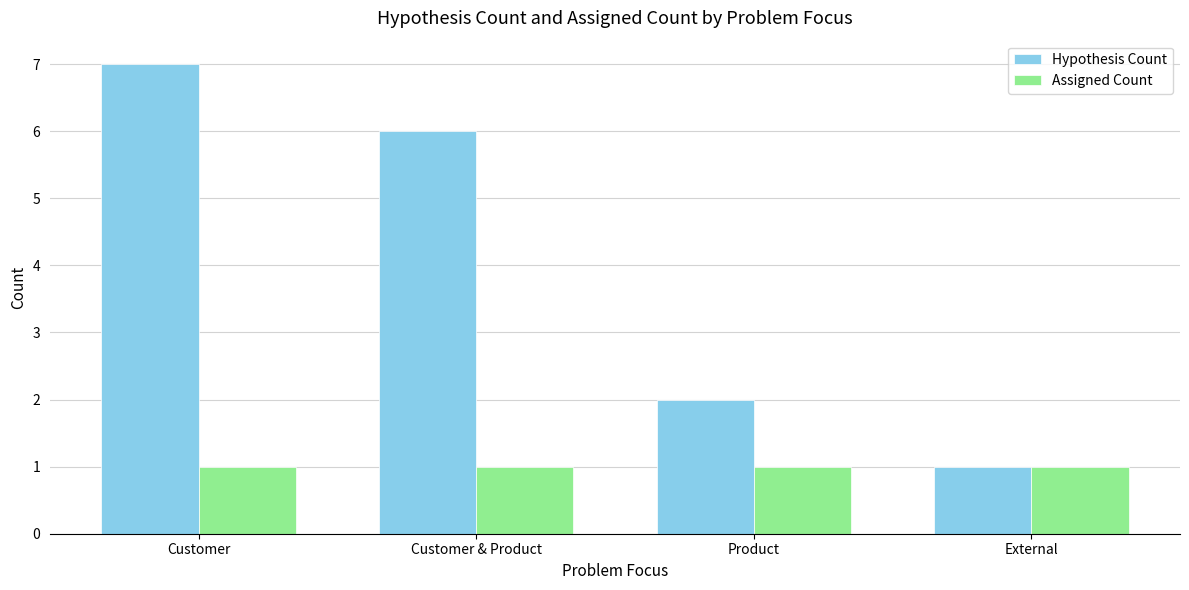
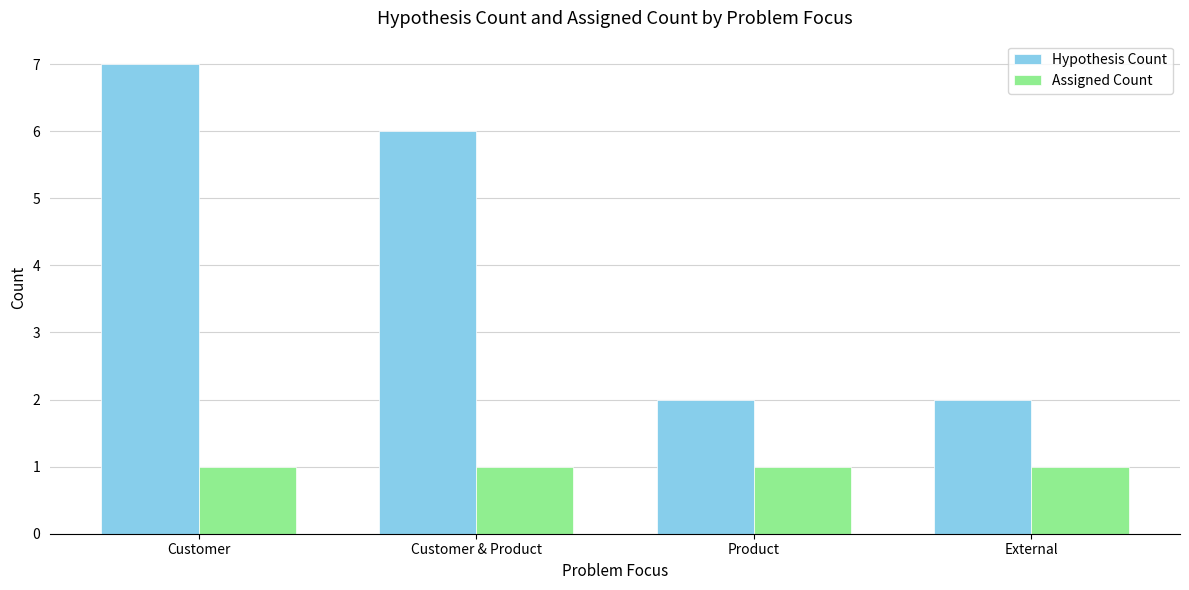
  {
    "Hypothesis Count": {
      "Customer": 7,
      "Customer & Product": 6,
      "Product": 2,
-     "External": 1
+     "External": 2
    },
    "Assigned Count": {
      "Customer": 1,
      "Customer & Product": 1,
      "Product": 1,
      "External": 1
    }
  }
